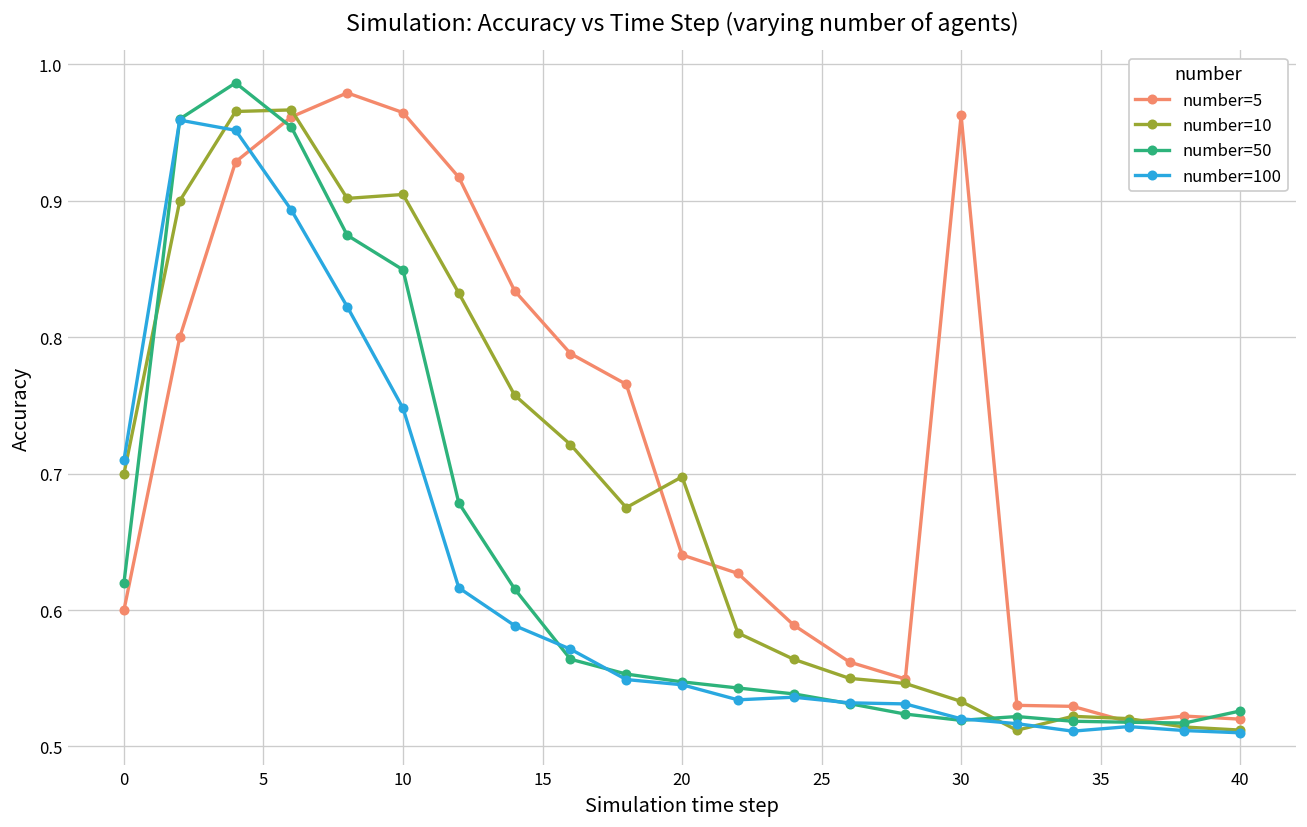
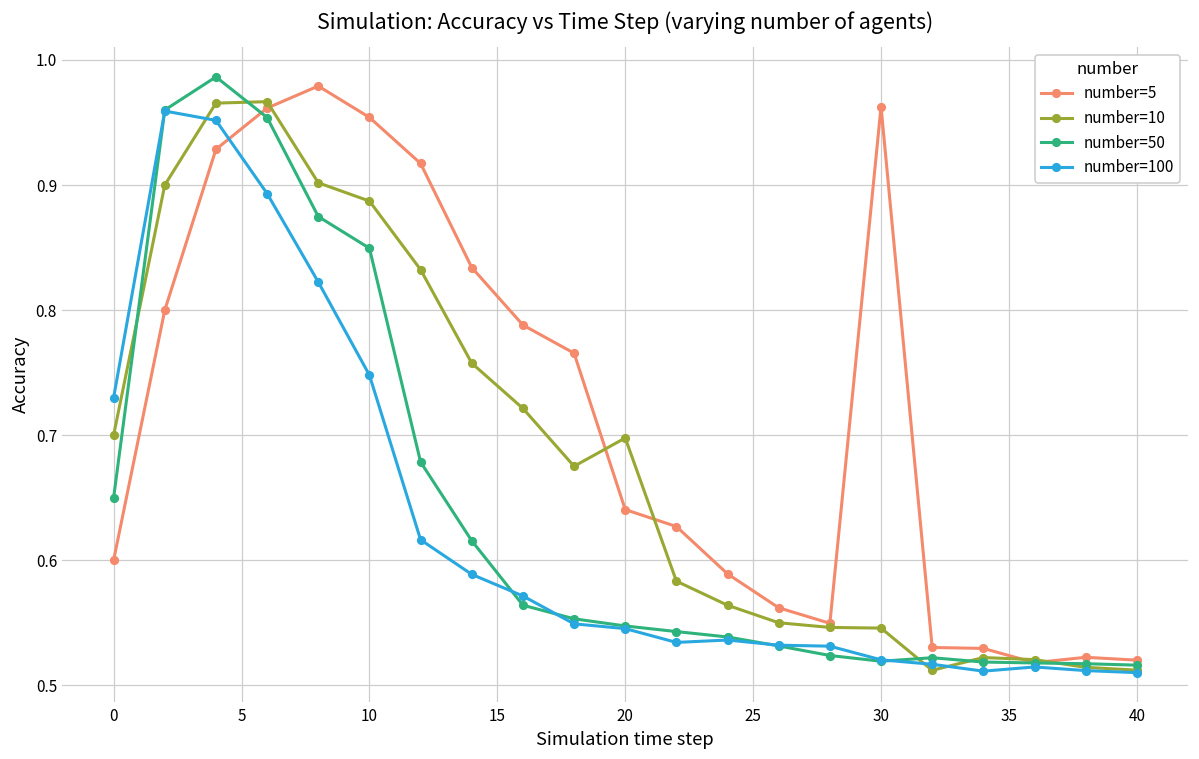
  {
    "number=5": {
      "0": 0.600,
-     "10": 0.965,
+     "10": 0.954,
      "20": 0.640,
      "30": 0.963,
      "40": 0.520
    },
    "number=10": {
      "0": 0.700,
-     "10": 0.905,
+     "10": 0.887,
      "20": 0.698,
-     "30": 0.533
+     "30": 0.546
    },
    "number=50": {
-     "0": 0.62,
+     "0": 0.65,
      "10": 0.849,
-     "40": 0.526
+     "40": 0.516
    },
    "number=100": {
-     "0": 0.71,
+     "0": 0.73,
      "10": 0.75
    }
  }
